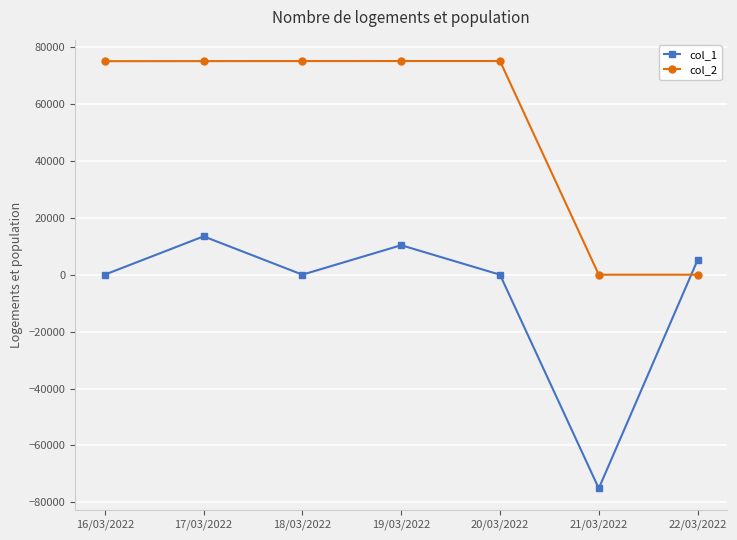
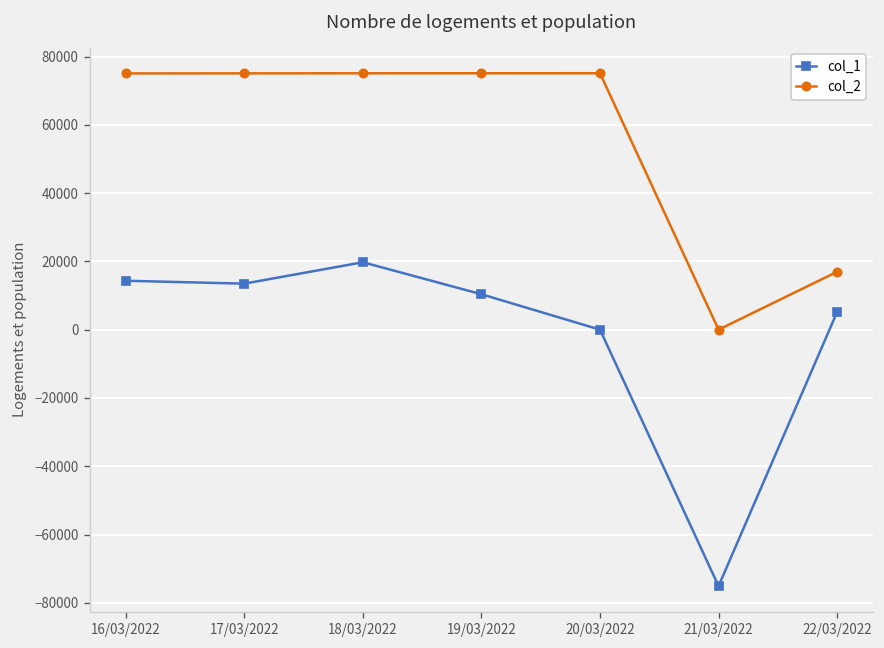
  {
    "col_1": {
-     "16/03/2022": 0,
+     "16/03/2022": 14000,
      "17/03/2022": 13000,
-     "18/03/2022": 0,
+     "18/03/2022": 20000,
      "19/03/2022": 10000,
      "20/03/2022": 0,
      "21/03/2022": -75000,
      "22/03/2022": 5000
    },
    "col_2": {
      "16/03/2022": 75000,
      "17/03/2022": 75000,
      "18/03/2022": 75000,
      "19/03/2022": 75000,
      "20/03/2022": 75000,
      "21/03/2022": 0,
-     "22/03/2022": 0
+     "22/03/2022": 17000
    }
  }
